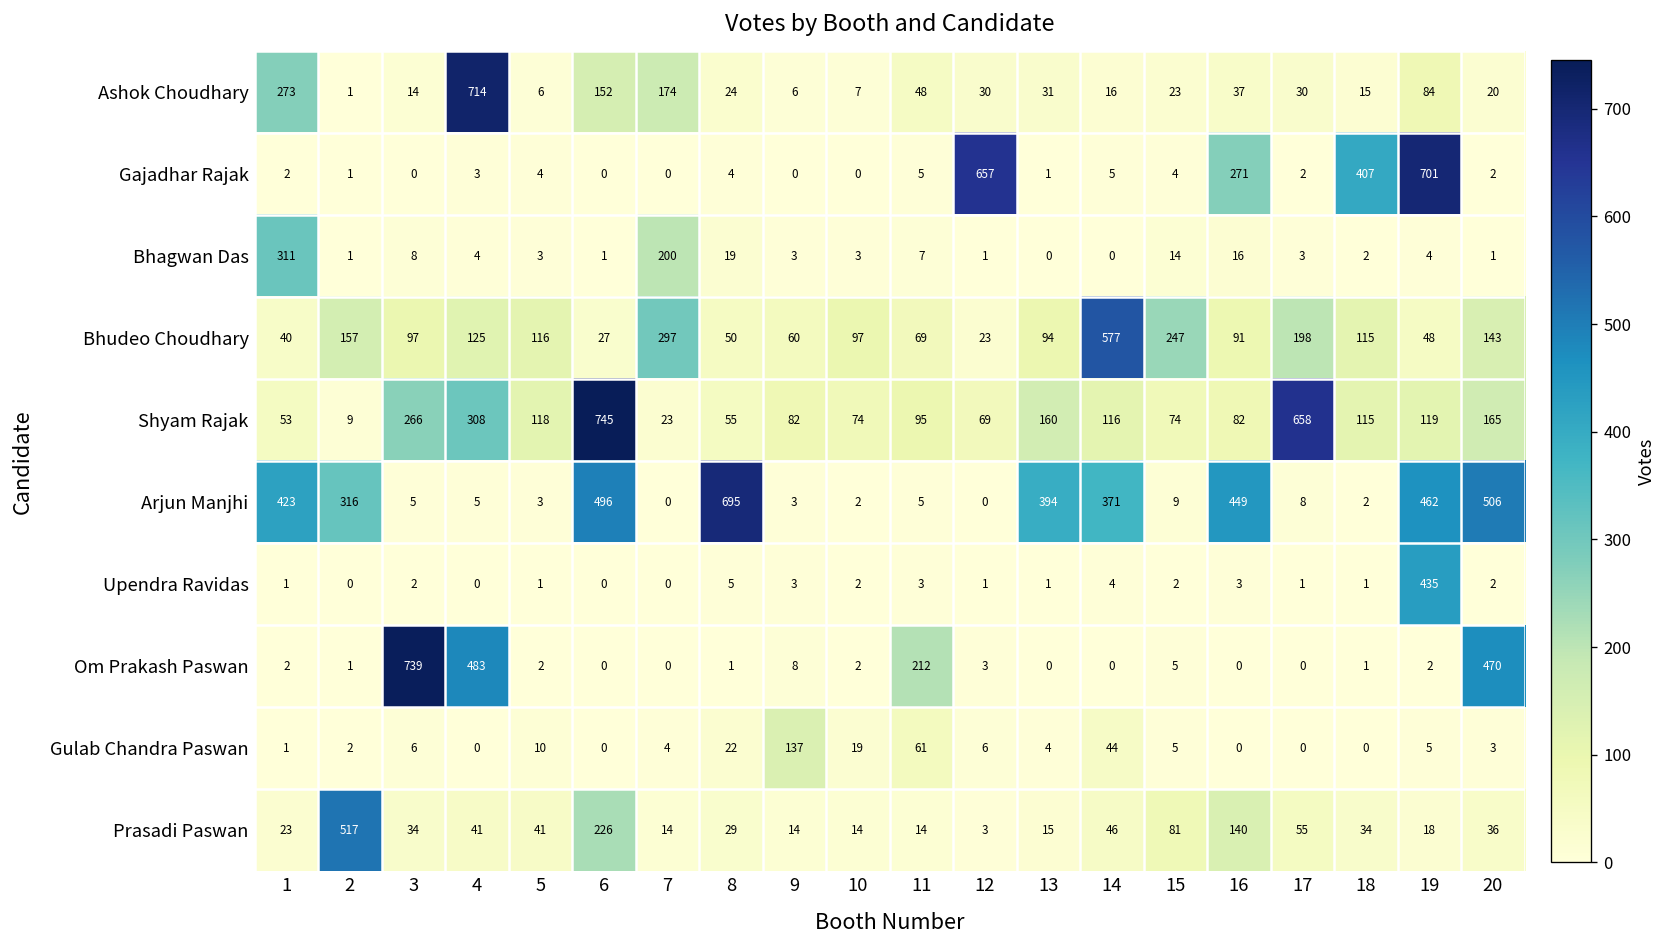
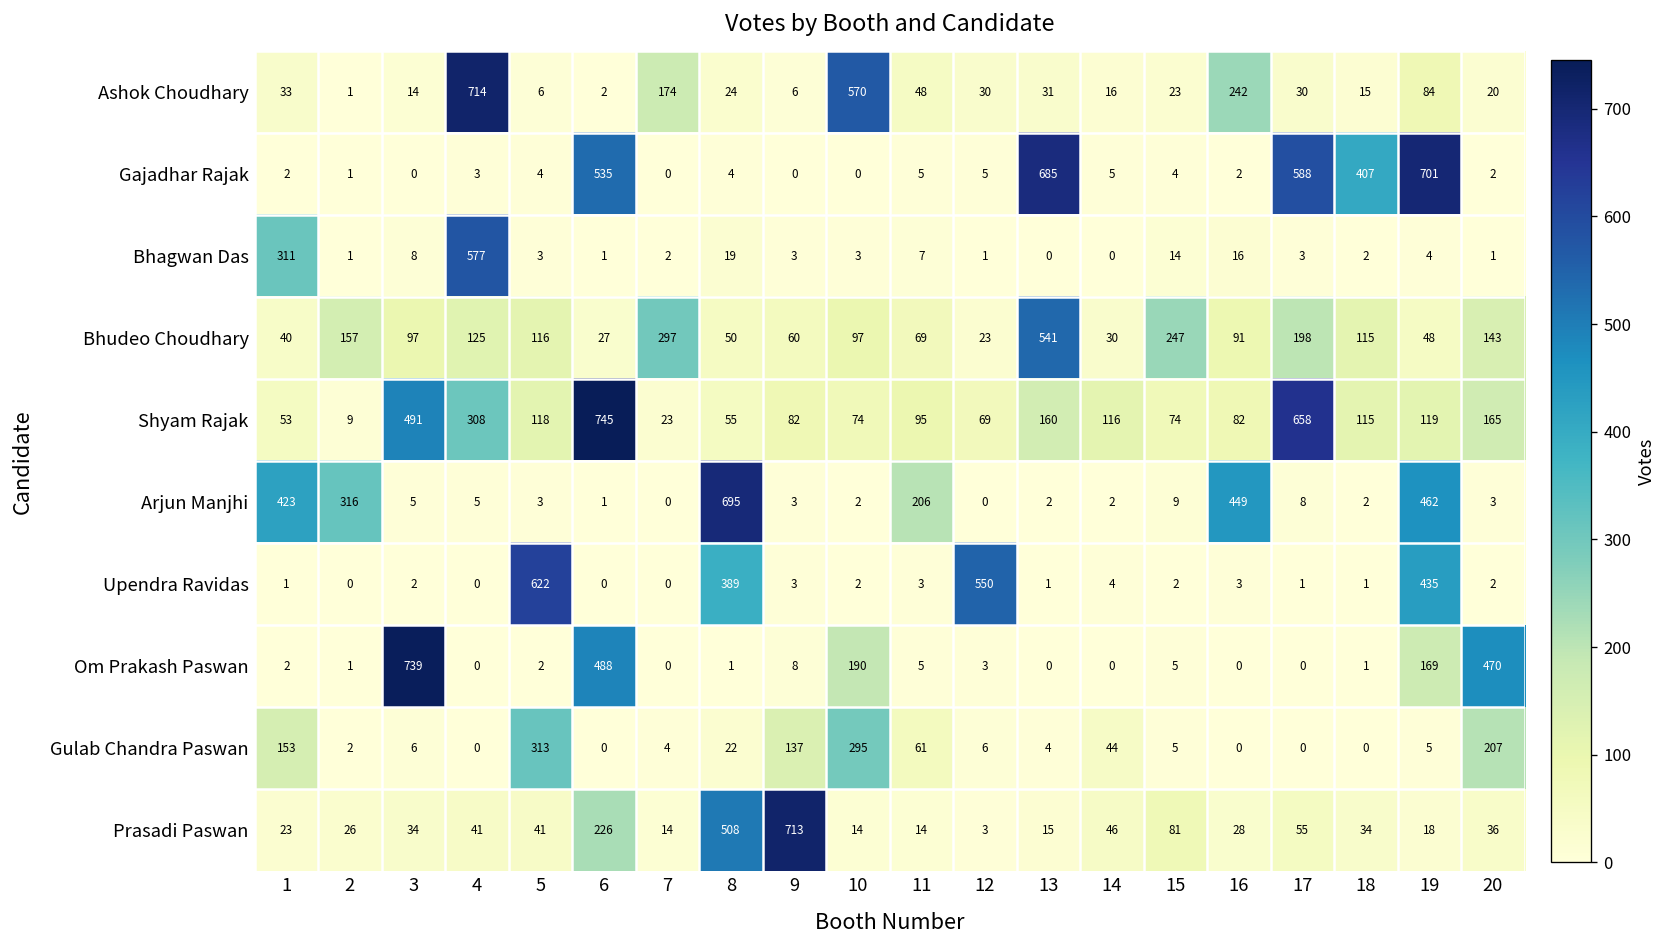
  {
    "Ashok Choudhary": {
-     "1": 273,
+     "1": 33,
      "2": 1,
      "3": 14,
      "4": 714,
      "5": 6,
-     "6": 152,
+     "6": 2,
      "7": 174,
      "8": 24,
      "9": 6,
-     "10": 7,
+     "10": 570,
      "11": 48,
      "12": 30,
      "13": 31,
      "14": 16,
      "15": 23,
-     "16": 37,
+     "16": 242,
      "17": 30,
      "18": 15,
      "19": 84,
      "20": 20
    },
    "Gajadhar Rajak": {
      "1": 2,
      "2": 1,
      "3": 0,
      "4": 3,
      "5": 4,
-     "6": 0,
+     "6": 535,
      "7": 0,
      "8": 4,
      "9": 0,
      "10": 0,
      "11": 5,
-     "12": 657,
-     "13": 1,
+     "12": 5,
+     "13": 685,
      "14": 5,
      "15": 4,
-     "16": 271,
-     "17": 2,
+     "16": 2,
+     "17": 588,
      "18": 407,
      "19": 701,
      "20": 2
    },
    "Bhagwan Das": {
      "1": 311,
      "2": 1,
      "3": 8,
-     "4": 4,
+     "4": 577,
      "5": 3,
      "6": 1,
-     "7": 200,
+     "7": 2,
      "8": 19,
      "9": 3,
      "10": 3,
      "11": 7,
      "12": 1,
      "13": 0,
      "14": 0,
      "15": 14,
      "16": 16,
      "17": 3,
      "18": 2,
      "19": 4,
      "20": 1
    },
    "Bhudeo Choudhary": {
      "1": 40,
      "2": 157,
      "3": 97,
      "4": 125,
      "5": 116,
      "6": 27,
      "7": 297,
      "8": 50,
      "9": 60,
      "10": 97,
      "11": 69,
      "12": 23,
-     "13": 94,
-     "14": 577,
+     "13": 541,
+     "14": 30,
      "15": 247,
      "16": 91,
      "17": 198,
      "18": 115,
      "19": 48,
      "20": 143
    },
    "Shyam Rajak": {
      "1": 53,
      "2": 9,
-     "3": 266,
+     "3": 491,
      "4": 308,
      "5": 118,
      "6": 745,
      "7": 23,
      "8": 55,
      "9": 82,
      "10": 74,
      "11": 95,
      "12": 69,
      "13": 160,
      "14": 116,
      "15": 74,
      "16": 82,
      "17": 658,
      "18": 115,
      "19": 119,
      "20": 165
    },
    "Arjun Manjhi": {
      "1": 423,
      "2": 316,
      "3": 5,
      "4": 5,
      "5": 3,
-     "6": 496,
+     "6": 1,
      "7": 0,
      "8": 695,
      "9": 3,
      "10": 2,
-     "11": 5,
+     "11": 206,
      "12": 0,
-     "13": 394,
-     "14": 371,
+     "13": 2,
+     "14": 2,
      "15": 9,
      "16": 449,
      "17": 8,
      "18": 2,
      "19": 462,
-     "20": 506
+     "20": 3
    },
    "Upendra Ravidas": {
      "1": 1,
      "2": 0,
      "3": 2,
      "4": 0,
-     "5": 1,
+     "5": 622,
      "6": 0,
      "7": 0,
-     "8": 5,
+     "8": 389,
      "9": 3,
      "10": 2,
      "11": 3,
-     "12": 1,
+     "12": 550,
      "13": 1,
      "14": 4,
      "15": 2,
      "16": 3,
      "17": 1,
      "18": 1,
      "19": 435,
      "20": 2
    },
    "Om Prakash Paswan": {
      "1": 2,
      "2": 1,
      "3": 739,
-     "4": 483,
+     "4": 0,
      "5": 2,
-     "6": 0,
+     "6": 488,
      "7": 0,
      "8": 1,
      "9": 8,
-     "10": 2,
-     "11": 212,
+     "10": 190,
+     "11": 5,
      "12": 3,
      "13": 0,
      "14": 0,
      "15": 5,
      "16": 0,
      "17": 0,
      "18": 1,
-     "19": 2,
+     "19": 169,
      "20": 470
    },
    "Gulab Chandra Paswan": {
-     "1": 1,
+     "1": 153,
      "2": 2,
      "3": 6,
      "4": 0,
-     "5": 10,
+     "5": 313,
      "6": 0,
      "7": 4,
      "8": 22,
      "9": 137,
-     "10": 19,
+     "10": 295,
      "11": 61,
      "12": 6,
      "13": 4,
      "14": 44,
      "15": 5,
      "16": 0,
      "17": 0,
      "18": 0,
      "19": 5,
-     "20": 3
+     "20": 207
    },
    "Prasadi Paswan": {
      "1": 23,
-     "2": 517,
+     "2": 26,
      "3": 34,
      "4": 41,
      "5": 41,
      "6": 226,
      "7": 14,
-     "8": 29,
-     "9": 14,
+     "8": 508,
+     "9": 713,
      "10": 14,
      "11": 14,
      "12": 3,
      "13": 15,
      "14": 46,
      "15": 81,
-     "16": 140,
+     "16": 28,
      "17": 55,
      "18": 34,
      "19": 18,
      "20": 36
    }
  }
